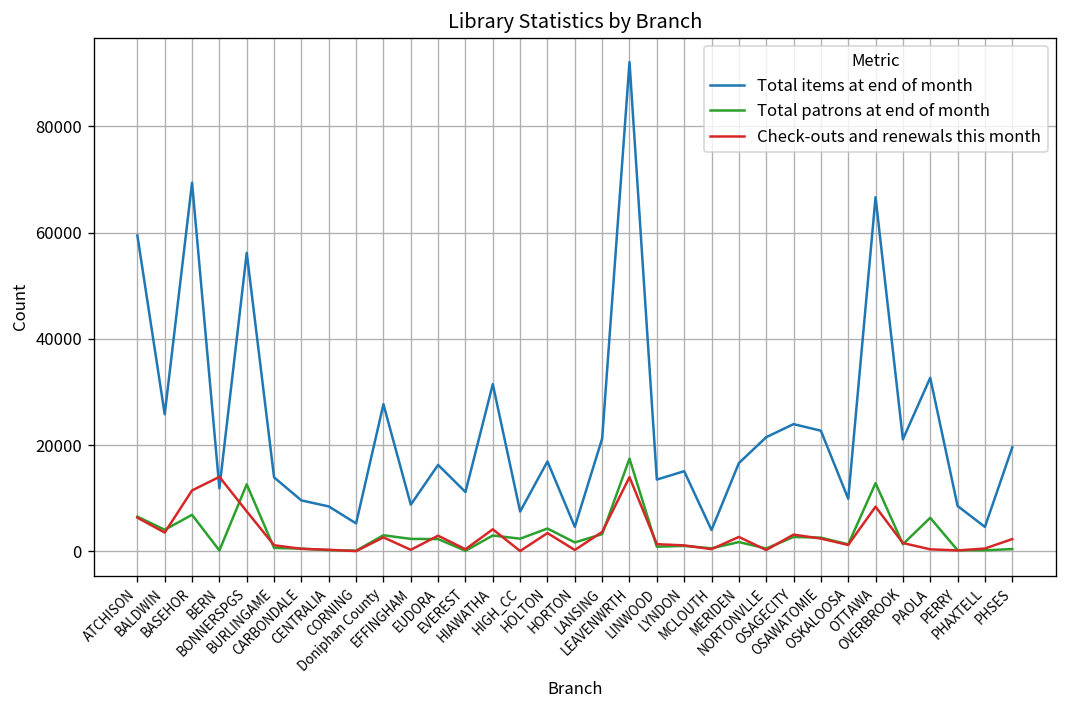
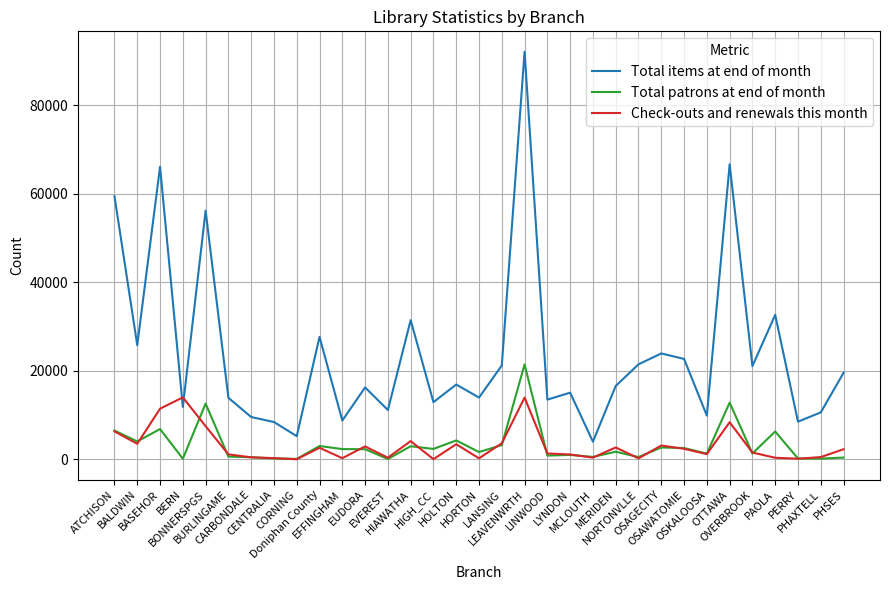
  {
    "Total items at end of month": {
      "ATCHISON": 59000,
      "BALDWIN": 26000,
-     "BASEHOR": 69000,
+     "BASEHOR": 66000,
      "BERN": 12000,
      "BONNERSPGS": 56000,
      "BURLINGAME": 14000,
      "CARBONDALE": 10000,
      "CENTRALIA": 8000,
      "CORNING": 5000,
      "Doniphan County": 28000,
      "EFFINGHAM": 9000,
      "EUDORA": 16000,
      "EVEREST": 11000,
      "HIAWATHA": 31000,
-     "HIGH_CC": 7000,
+     "HIGH_CC": 13000,
      "HOLTON": 17000,
-     "HORTON": 5000,
+     "HORTON": 14000,
      "LANSING": 21000,
      "LEAVENWRTH": 92000,
      "LINWOOD": 14000,
      "LYNDON": 15000,
      "MCLOUTH": 4000,
      "MERIDEN": 17000,
      "NORTONVLLE": 21000,
      "OSAGECITY": 24000,
      "OSAWATOMIE": 23000,
      "OSKALOOSA": 10000,
      "OTTAWA": 67000,
      "OVERBROOK": 21000,
      "PAOLA": 33000,
      "PERRY": 9000,
-     "PHAXTELL": 5000,
+     "PHAXTELL": 11000,
      "PHSES": 20000
    },
    "Total patrons at end of month": {
      "BASEHOR": 7000,
      "BERN": 0,
      "BONNERSPGS": 13000,
      "EFFINGHAM": 2000,
      "EUDORA": 2000,
      "HIAWATHA": 3000,
      "HIGH_CC": 2000,
      "HOLTON": 4000,
      "HORTON": 2000,
-     "LEAVENWRTH": 17000,
+     "LEAVENWRTH": 21000,
      "MERIDEN": 2000,
      "OTTAWA": 13000,
      "PAOLA": 6000,
      "PHSES": 0
    },
    "Check-outs and renewals this month": {
      "BASEHOR": 11000,
      "BERN": 14000,
      "BONNERSPGS": 8000,
      "EFFINGHAM": 0,
      "EUDORA": 3000,
      "HIAWATHA": 4000,
      "HIGH_CC": 0,
      "HOLTON": 3000,
      "HORTON": 0,
      "LEAVENWRTH": 14000,
      "MERIDEN": 3000,
      "OTTAWA": 8000,
      "PAOLA": 0,
      "PHSES": 2000
    }
  }
